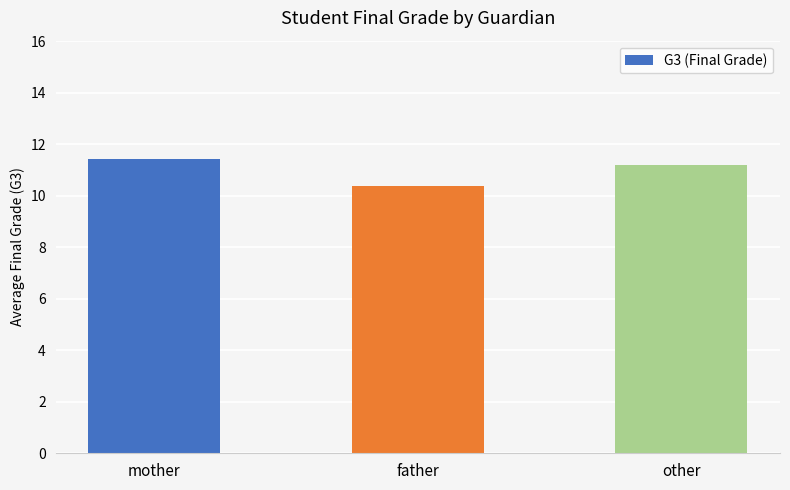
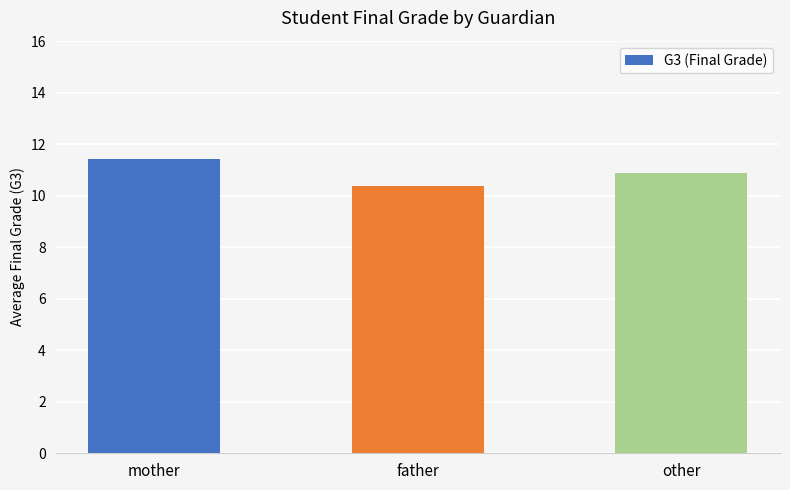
  {
    "mother": 11.5,
    "father": 10.4,
-   "other": 11.2
+   "other": 10.9
  }
